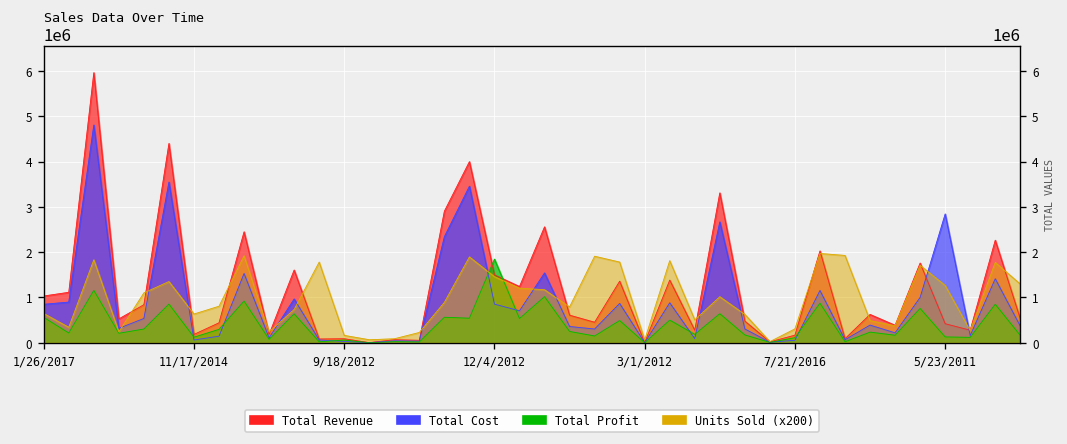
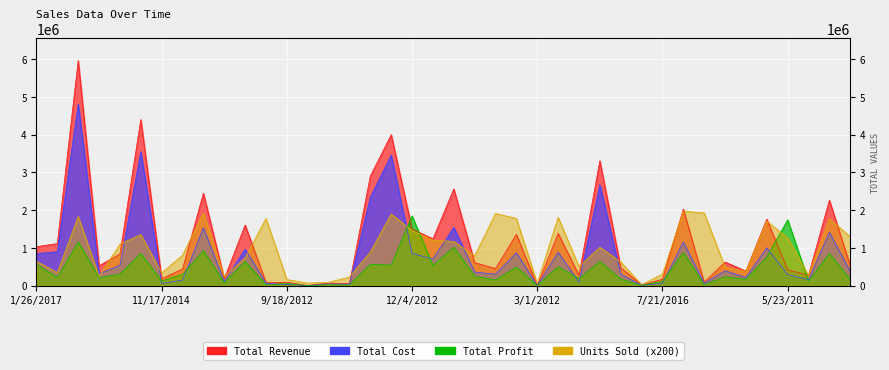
  {
    "Total Revenue": {
      "1/26/2017": 1000000,
      "5/23/2011": 400000
    },
    "Total Cost": {
      "1/26/2017": 800000,
      "12/4/2012": 900000,
-     "5/23/2011": 2800000
+     "5/23/2011": 300000
    },
    "Total Profit": {
      "1/26/2017": 600000,
      "12/4/2012": 1800000,
-     "5/23/2011": 100000
+     "5/23/2011": 1700000
    },
    "Units Sold (x200)": {
      "1/26/2017": 600000,
-     "11/17/2014": 600000,
+     "11/17/2014": 300000,
      "9/18/2012": 200000,
      "7/21/2016": 300000,
      "5/23/2011": 1300000
    }
  }
